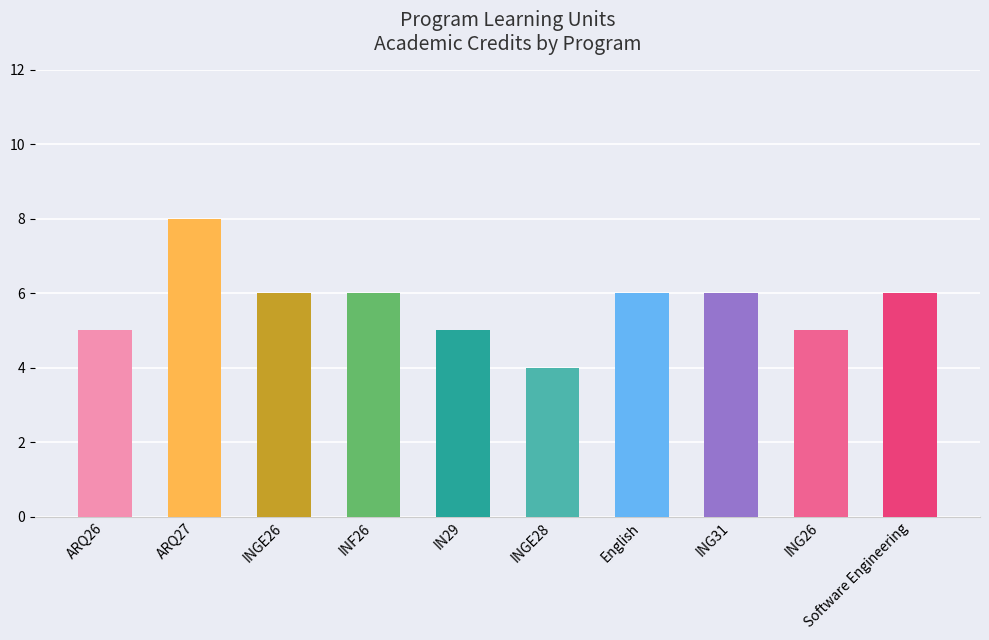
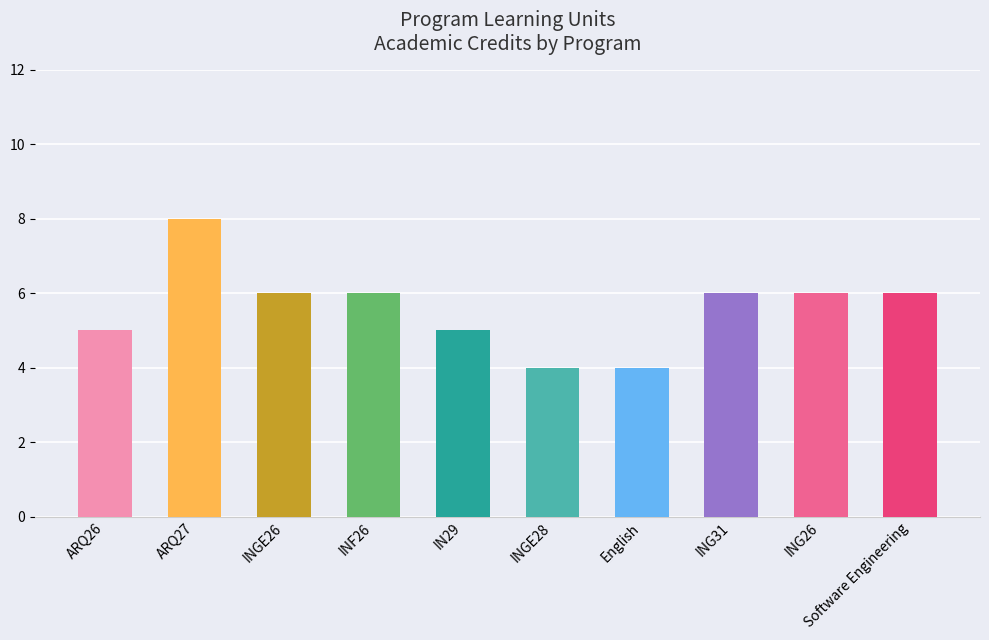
  {
    "ARQ26": 5,
    "ARQ27": 8,
    "INGE26": 6,
    "INF26": 6,
    "IN29": 5,
    "INGE28": 4,
-   "English": 6,
+   "English": 4,
    "ING31": 6,
-   "ING26": 5,
+   "ING26": 6,
    "Software Engineering": 6
  }
